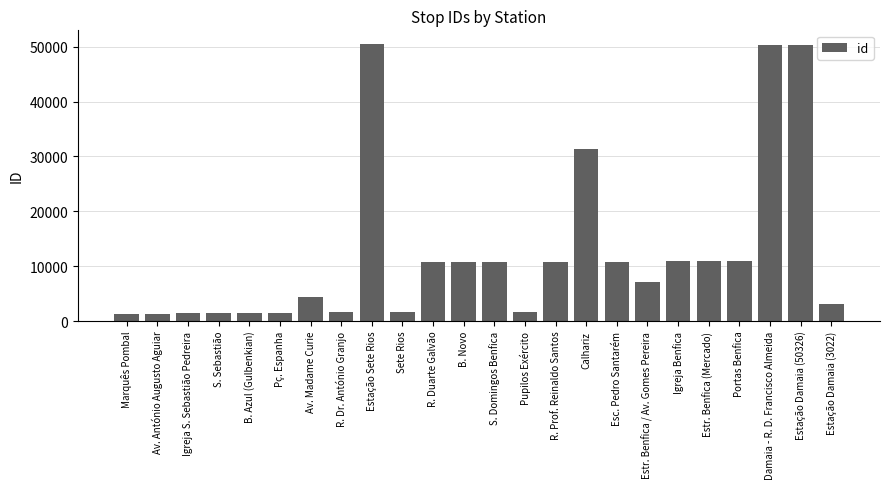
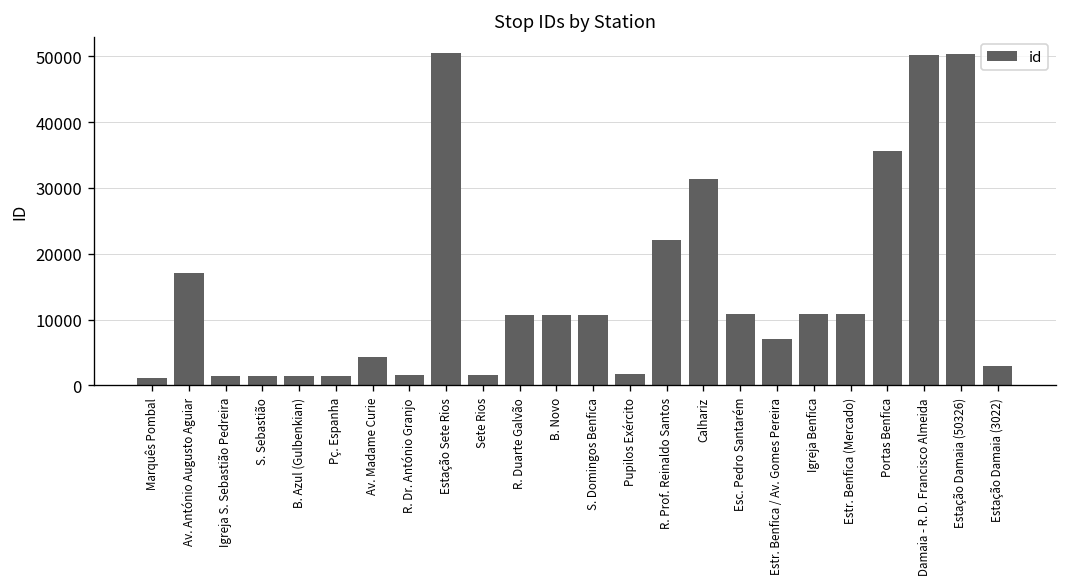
  {
    "Marquês Pombal": 1000,
-   "Av. António Augusto Aguiar": 1000,
+   "Av. António Augusto Aguiar": 17000,
    "Igreja S. Sebastião Pedreira": 1000,
    "S. Sebastião": 1000,
    "B. Azul (Gulbenkian)": 2000,
    "Pç. Espanha": 2000,
    "Av. Madame Curie": 4000,
    "R. Dr. António Granjo": 2000,
    "Estação Sete Rios": 50000,
    "Sete Rios": 2000,
    "R. Duarte Galvão": 11000,
    "B. Novo": 11000,
    "S. Domingos Benfica": 11000,
    "Pupilos Exército": 2000,
-   "R. Prof. Reinaldo Santos": 11000,
+   "R. Prof. Reinaldo Santos": 22000,
    "Calhariz": 31000,
    "Esc. Pedro Santarém": 11000,
    "Estr. Benfica / Av. Gomes Pereira": 7000,
    "Igreja Benfica": 11000,
    "Estr. Benfica (Mercado)": 11000,
-   "Portas Benfica": 11000,
+   "Portas Benfica": 36000,
    "Damaia - R. D. Francisco Almeida": 50000,
    "Estação Damaia (50326)": 50000,
    "Estação Damaia (3022)": 3000
  }
